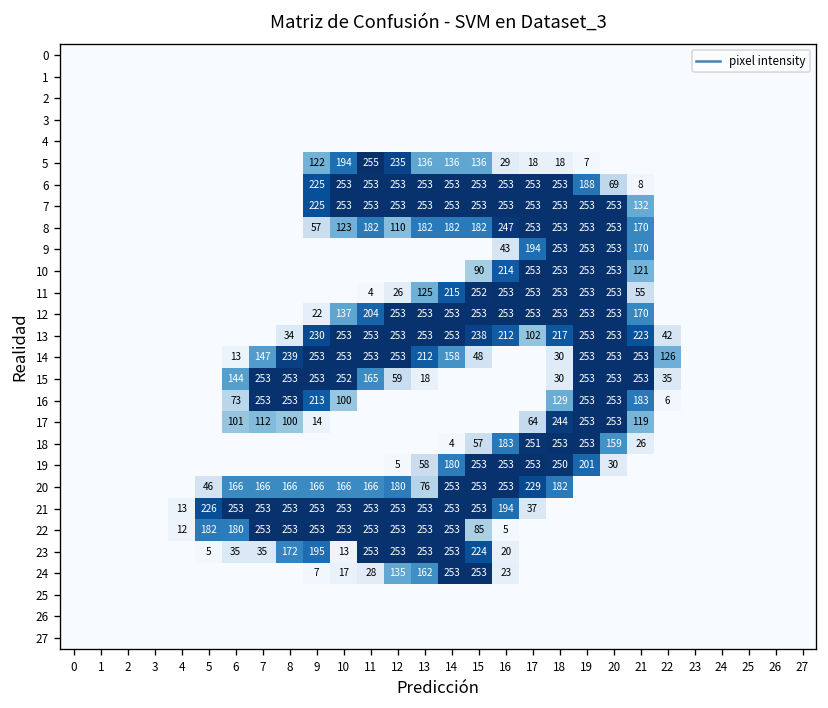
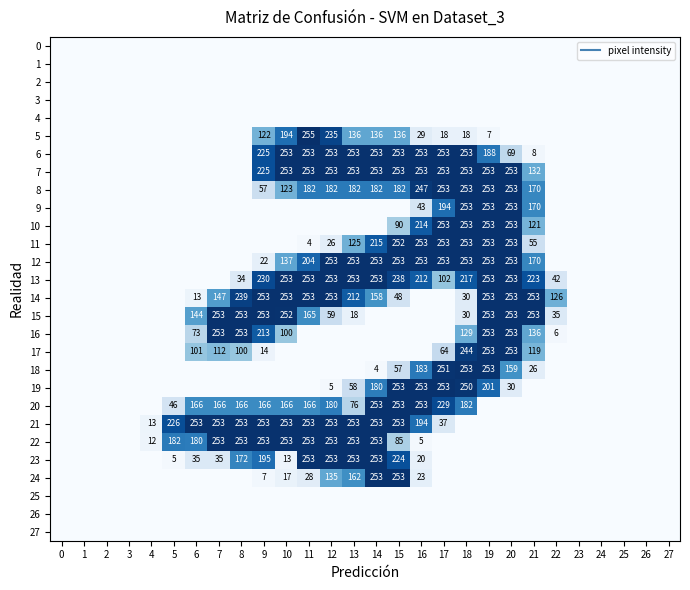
  {
    "8": {
      "9": 57,
      "10": 123,
      "11": 182,
-     "12": 110,
+     "12": 182,
      "13": 182,
      "14": 182,
      "15": 182,
      "16": 247,
      "17": 253,
      "18": 253,
      "19": 253,
      "20": 253,
      "21": 170
    },
    "16": {
      "6": 73,
      "7": 253,
      "8": 253,
      "9": 213,
      "10": 100,
      "18": 129,
      "19": 253,
      "20": 253,
-     "21": 183,
+     "21": 136,
      "22": 6
    }
  }
